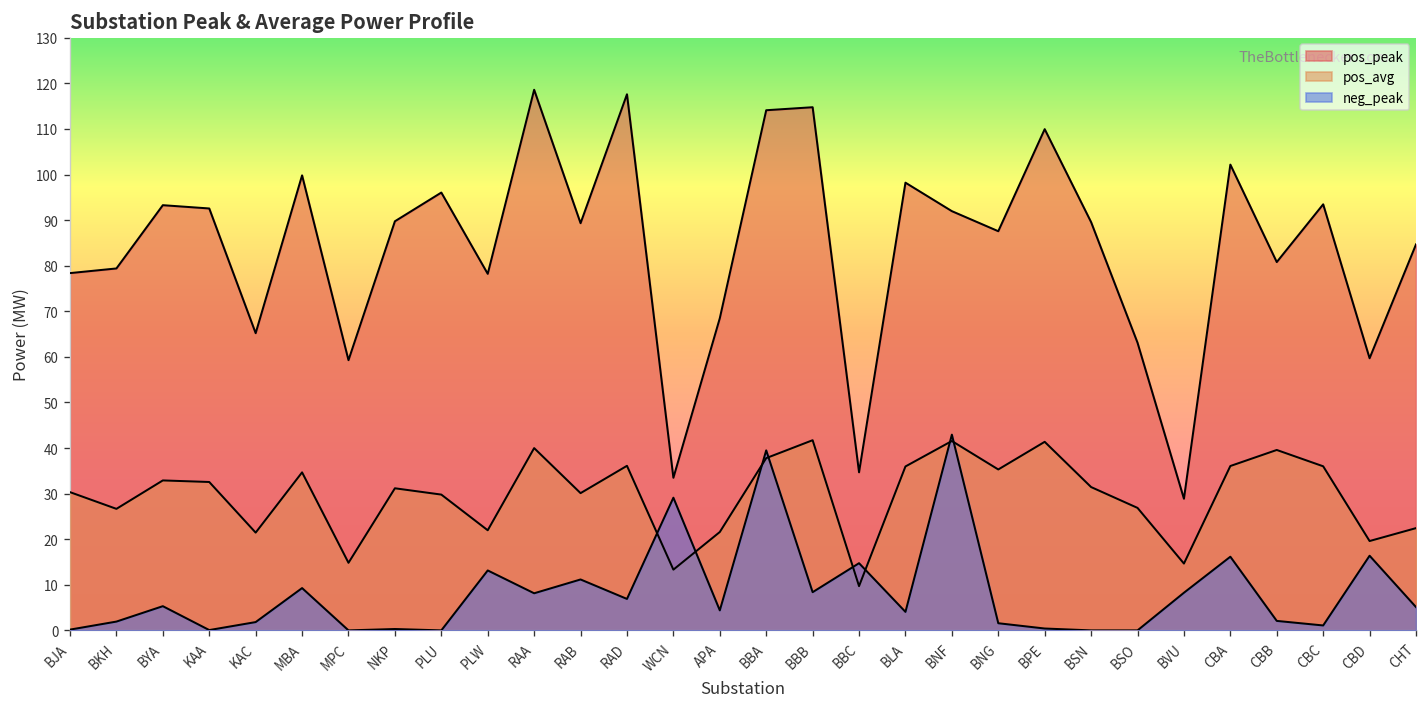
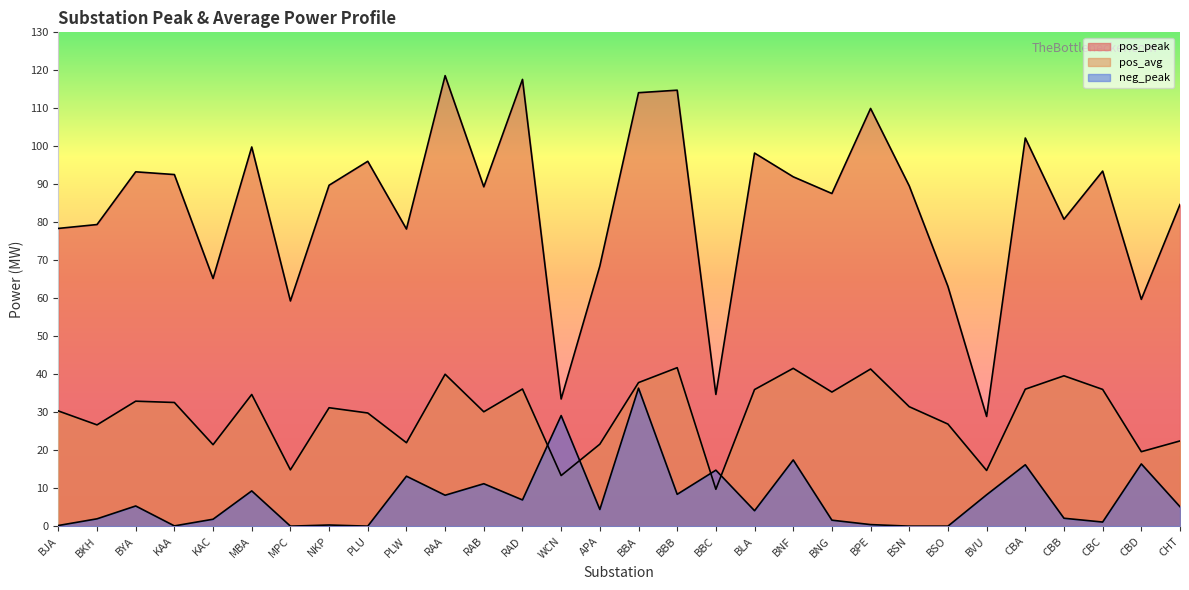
  {
    "neg_peak": {
      "BJA": 0,
      "BKH": 2,
      "BYA": 5,
      "KAA": 0,
      "KAC": 2,
      "MBA": 9,
      "MPC": 0,
      "NKP": 0,
      "PLU": 0,
      "PLW": 13,
      "RAA": 8,
      "RAB": 11,
      "RAD": 7,
      "WCN": 29,
      "APA": 4,
-     "BBA": 39,
+     "BBA": 36,
      "BBB": 8,
      "BBC": 15,
      "BLA": 4,
-     "BNF": 43,
+     "BNF": 17,
      "BNG": 2,
      "BPE": 0,
      "BSN": 0,
      "BSO": 0,
      "BVU": 8,
      "CBA": 16,
      "CBB": 2,
      "CBC": 1,
      "CBD": 16,
      "CHT": 5
    }
  }
